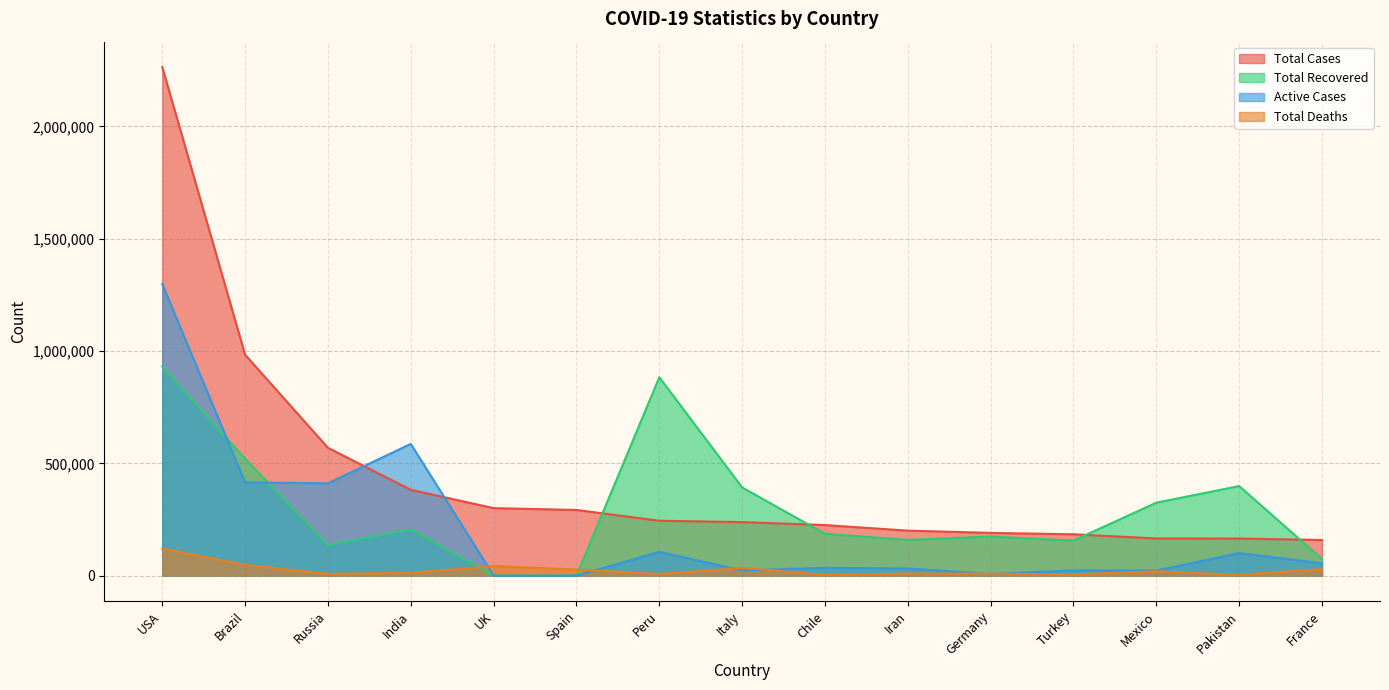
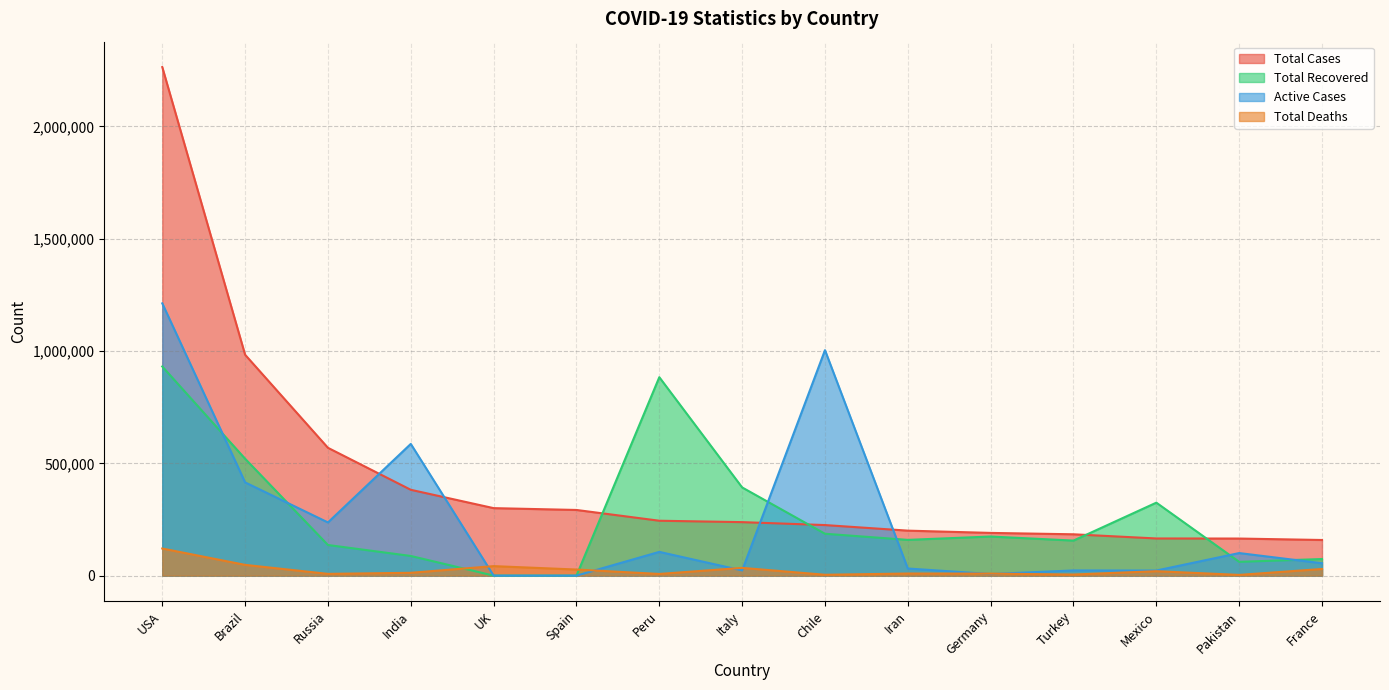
  {
    "Total Recovered": {
      "USA": "930,000",
      "Brazil": "520,000",
      "Russia": "140,000",
-     "India": "210,000",
+     "India": "90,000",
      "Peru": "880,000",
      "Italy": "390,000",
      "Chile": "190,000",
      "Iran": "160,000",
      "Germany": "170,000",
      "Turkey": "160,000",
      "Mexico": "320,000",
-     "Pakistan": "400,000",
+     "Pakistan": "60,000",
      "France": "70,000"
    },
    "Active Cases": {
-     "USA": "1,300,000",
+     "USA": "1,210,000",
      "Brazil": "420,000",
-     "Russia": "410,000",
+     "Russia": "240,000",
      "India": "590,000",
      "Peru": "110,000",
-     "Chile": "30,000",
+     "Chile": "1,000,000",
      "Iran": "30,000",
      "Turkey": "20,000",
      "Pakistan": "100,000",
      "France": "60,000"
    }
  }
